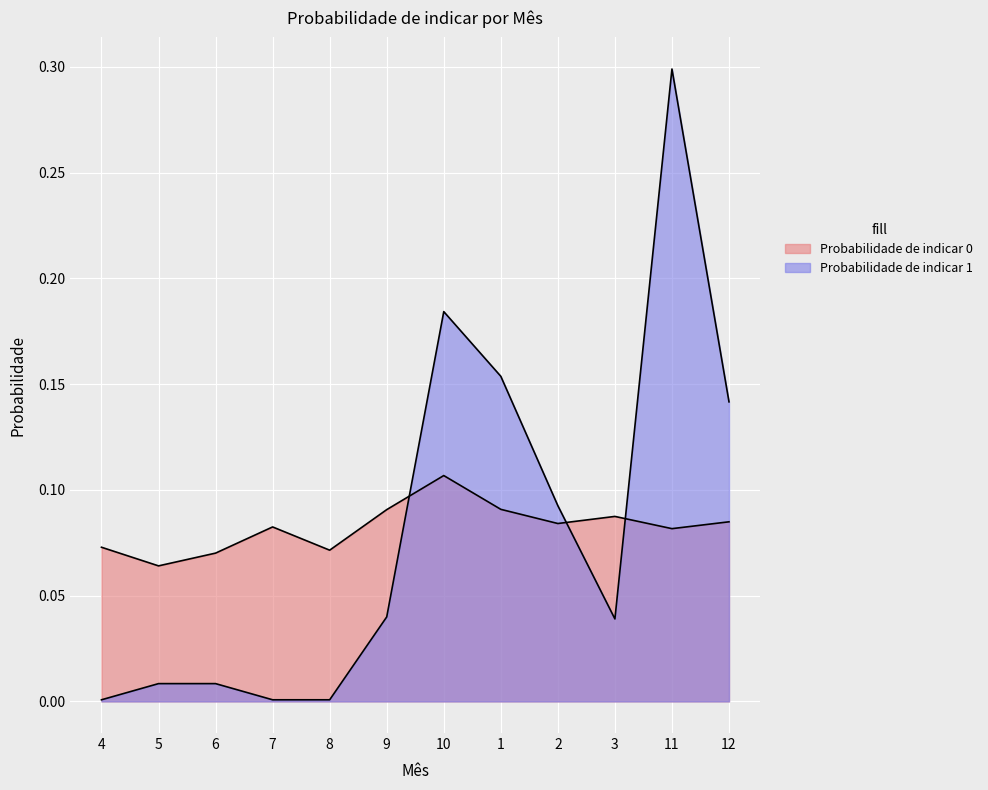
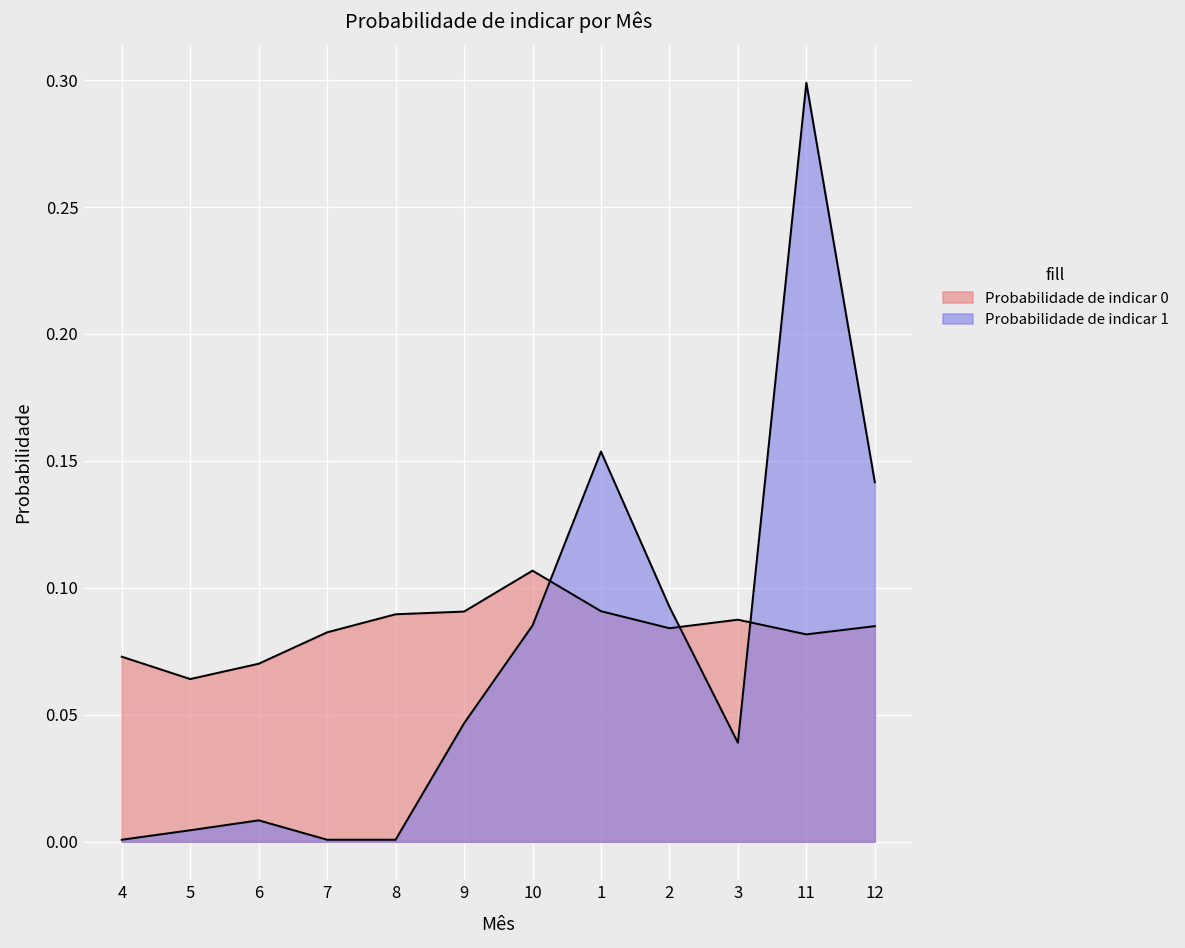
  {
    "Probabilidade de indicar 0": {
      "4": 0.073,
      "5": 0.064,
      "6": 0.070,
      "7": 0.082,
-     "8": 0.071,
+     "8": 0.090,
      "9": 0.091,
      "10": 0.107,
      "1": 0.091,
      "2": 0.084,
      "3": 0.087,
      "11": 0.082,
      "12": 0.085
    },
    "Probabilidade de indicar 1": {
      "4": 0.001,
-     "5": 0.008,
+     "5": 0.005,
      "6": 0.008,
      "7": 0.001,
      "8": 0.001,
-     "9": 0.040,
-     "10": 0.184,
+     "9": 0.047,
+     "10": 0.085,
      "1": 0.154,
      "2": 0.093,
      "3": 0.039,
      "11": 0.299,
      "12": 0.142
    }
  }
